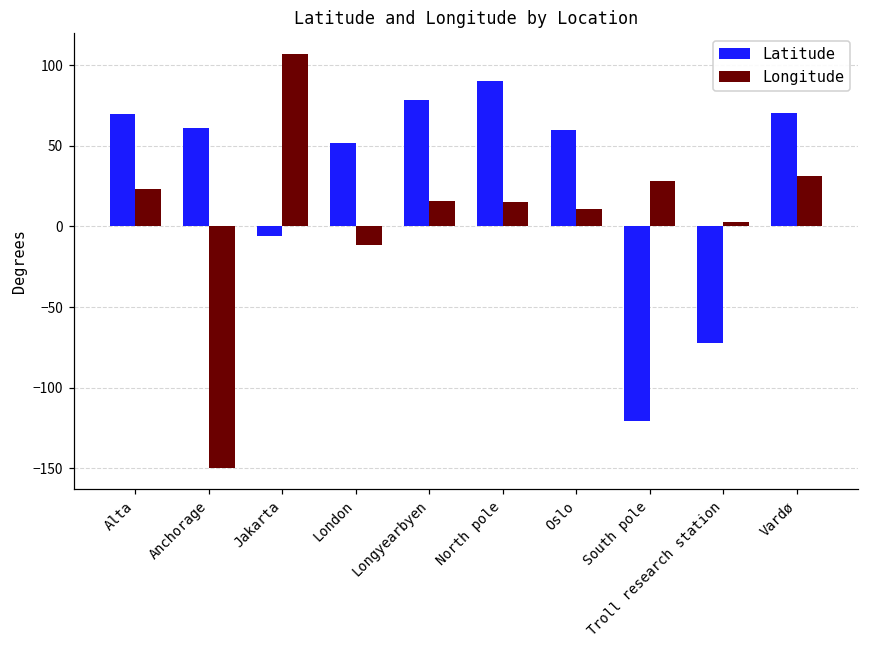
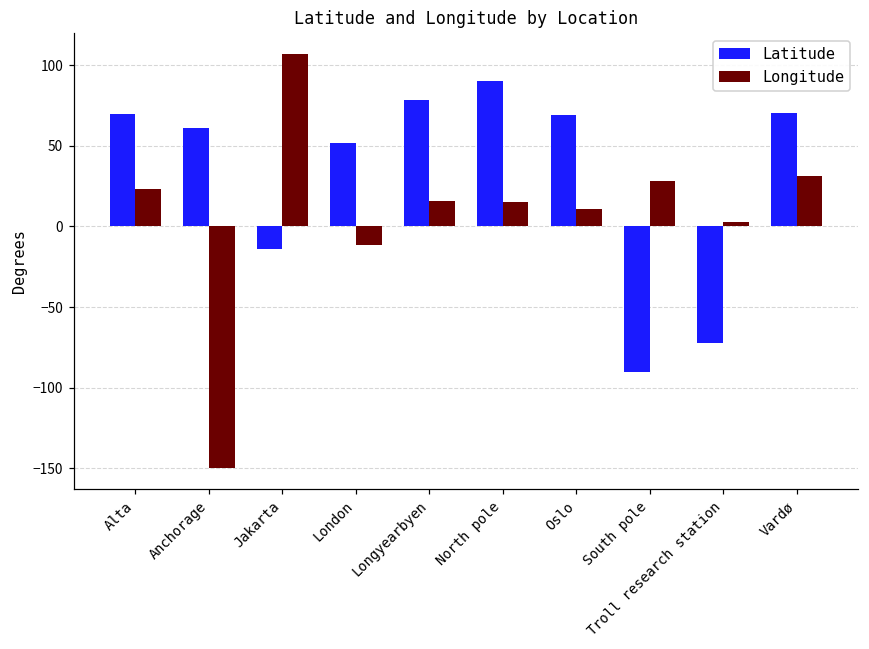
  {
    "Latitude": {
      "Alta": 70,
      "Anchorage": 61,
-     "Jakarta": -6,
+     "Jakarta": -14,
      "London": 52,
      "Longyearbyen": 78,
      "North pole": 90,
-     "Oslo": 60,
-     "South pole": -121,
+     "Oslo": 69,
+     "South pole": -90,
      "Troll research station": -72,
      "Vardø": 70
    },
    "Longitude": {
      "Alta": 23,
      "Anchorage": -150,
      "Jakarta": 107,
      "London": -11,
      "Longyearbyen": 16,
      "North pole": 15,
      "Oslo": 11,
      "South pole": 28,
      "Troll research station": 3,
      "Vardø": 31
    }
  }
